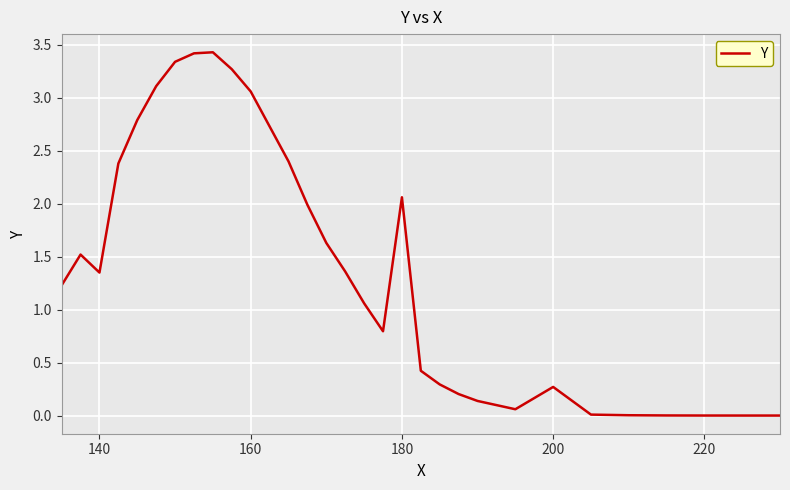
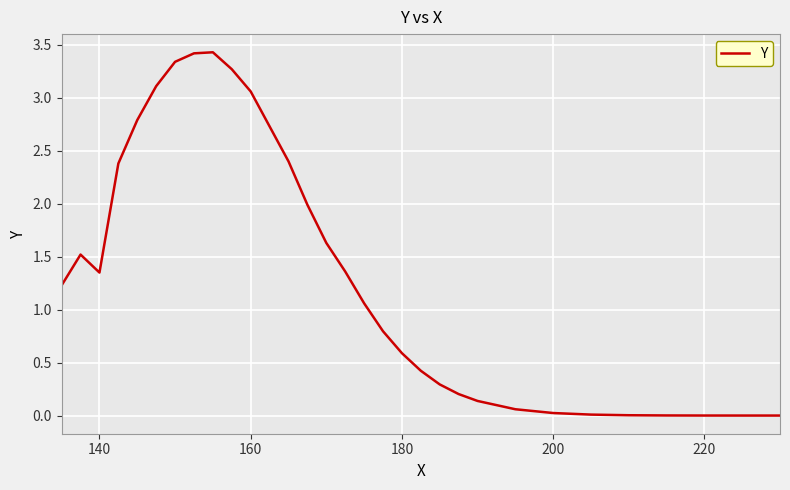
  {
    "140": 1.35,
    "160": 3.06,
-   "180": 2.06,
-   "200": 0.27,
+   "180": 0.59,
+   "200": 0.02,
    "220": 0.00
  }
